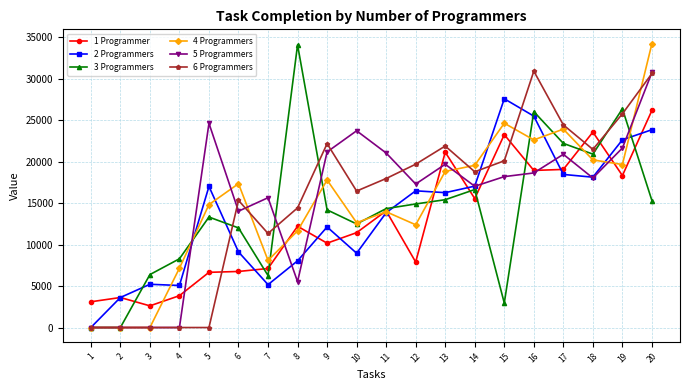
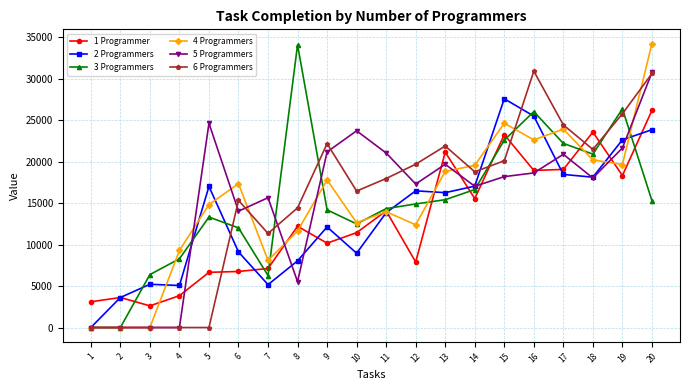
  {
    "1 Programmer": {
      "1": 3000,
      "3": 3000,
      "4": 4000,
      "5": 7000,
      "6": 7000,
      "7": 7000,
      "8": 12000,
      "9": 10000,
      "10": 11000,
      "12": 8000,
      "13": 21000,
      "14": 16000,
      "15": 23000,
      "17": 19000,
      "18": 24000,
      "19": 18000,
      "20": 26000
    },
    "2 Programmers": {
      "3": 5000,
      "4": 5000,
      "5": 17000,
      "6": 9000,
      "7": 5000,
      "8": 8000,
      "9": 12000,
      "10": 9000,
      "12": 16000,
      "13": 16000,
      "15": 28000,
      "16": 25000,
      "17": 18000,
      "19": 23000,
      "20": 24000
    },
    "3 Programmers": {
      "3": 6000,
      "4": 8000,
      "5": 13000,
      "6": 12000,
      "7": 6000,
      "8": 34000,
      "9": 14000,
      "12": 15000,
      "13": 15000,
      "14": 17000,
-     "15": 3000,
+     "15": 23000,
      "16": 26000,
      "17": 22000,
      "18": 21000,
      "19": 26000,
      "20": 15000
    },
    "4 Programmers": {
-     "4": 7000,
+     "4": 9000,
      "5": 15000,
      "6": 17000,
      "7": 8000,
      "8": 12000,
      "9": 18000,
      "12": 12000,
      "13": 19000,
      "14": 20000,
      "15": 25000,
      "16": 23000,
      "17": 24000,
      "18": 20000,
      "19": 20000,
      "20": 34000
    },
    "5 Programmers": {
      "5": 25000,
      "6": 14000,
      "7": 16000,
      "8": 6000,
      "9": 21000,
      "10": 24000,
      "11": 21000,
      "12": 17000,
      "13": 20000,
      "15": 18000,
      "17": 21000,
      "19": 22000
    },
    "6 Programmers": {
      "5": 0,
      "6": 15000,
      "7": 11000,
      "8": 14000,
      "9": 22000,
      "10": 16000,
      "11": 18000,
      "12": 20000,
      "13": 22000,
      "14": 19000,
      "15": 20000,
      "16": 31000,
      "17": 24000,
      "18": 21000,
      "19": 26000
    }
  }
